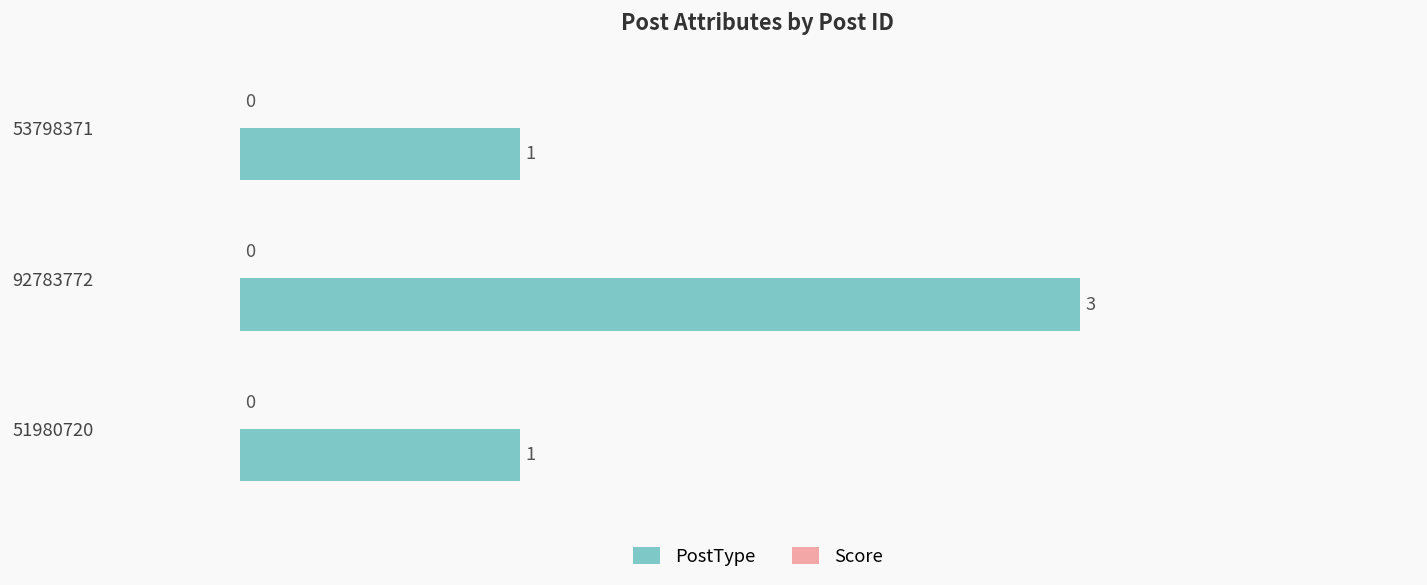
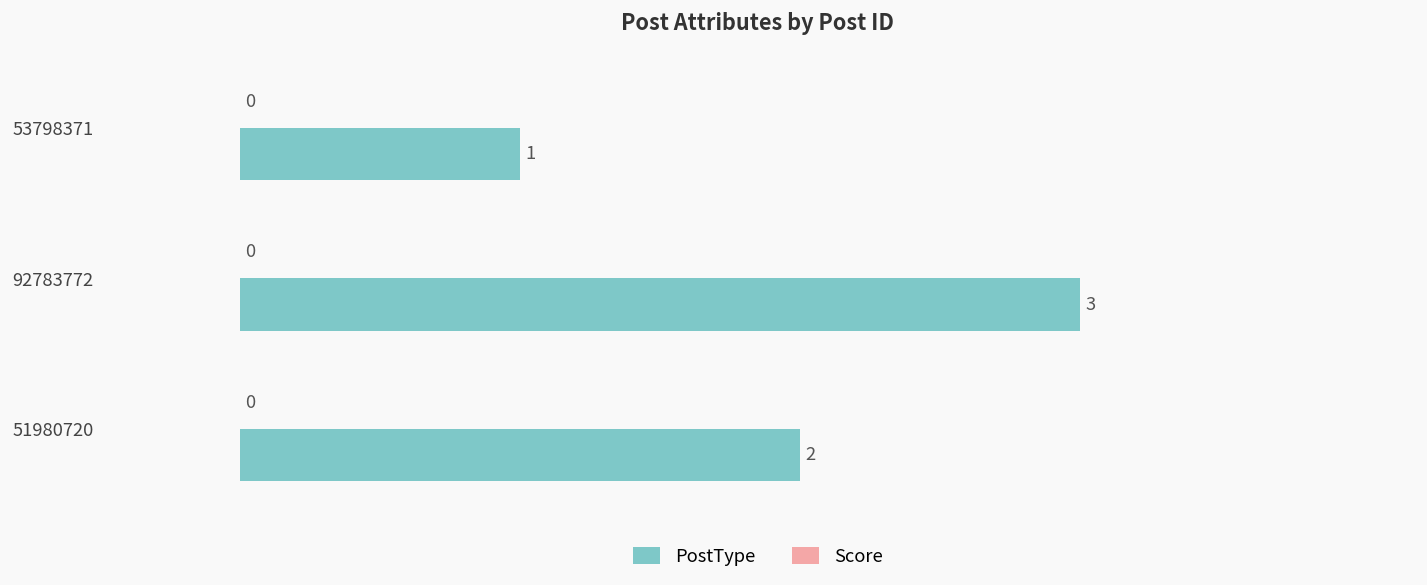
  {
    "PostType": {
      "53798371": 1,
      "92783772": 3,
-     "51980720": 1
+     "51980720": 2
    },
    "Score": {
      "53798371": 0,
      "92783772": 0,
      "51980720": 0
    }
  }
